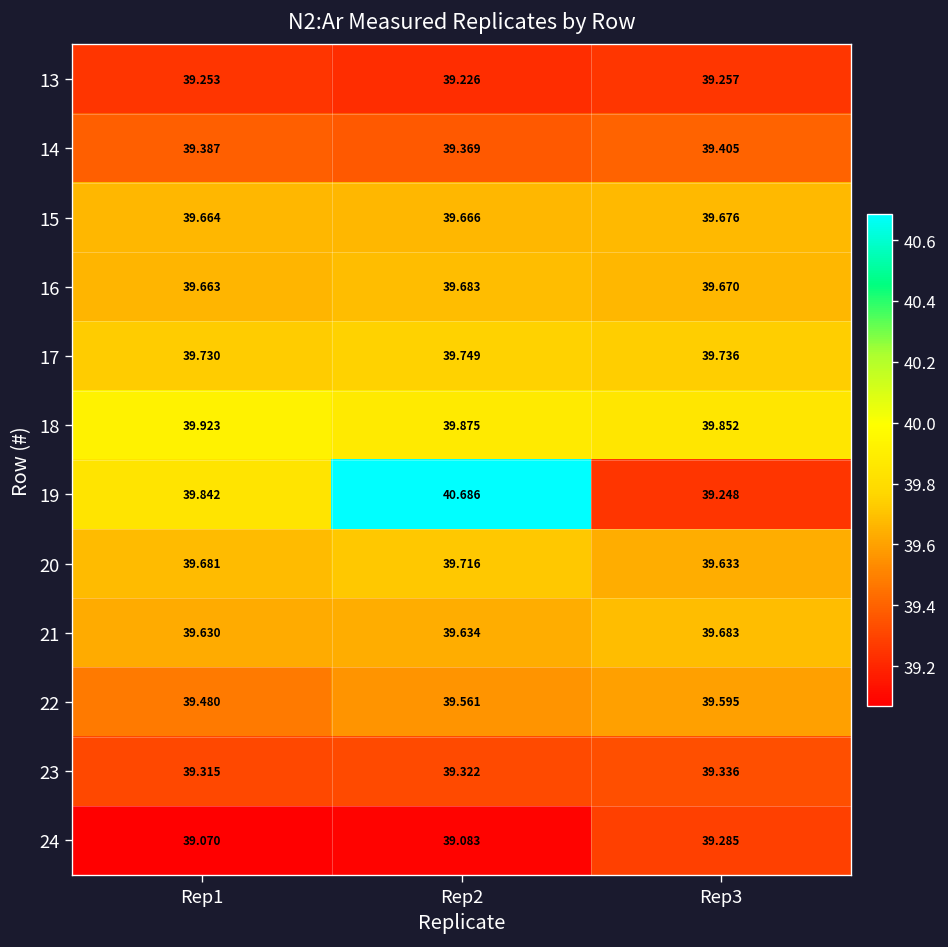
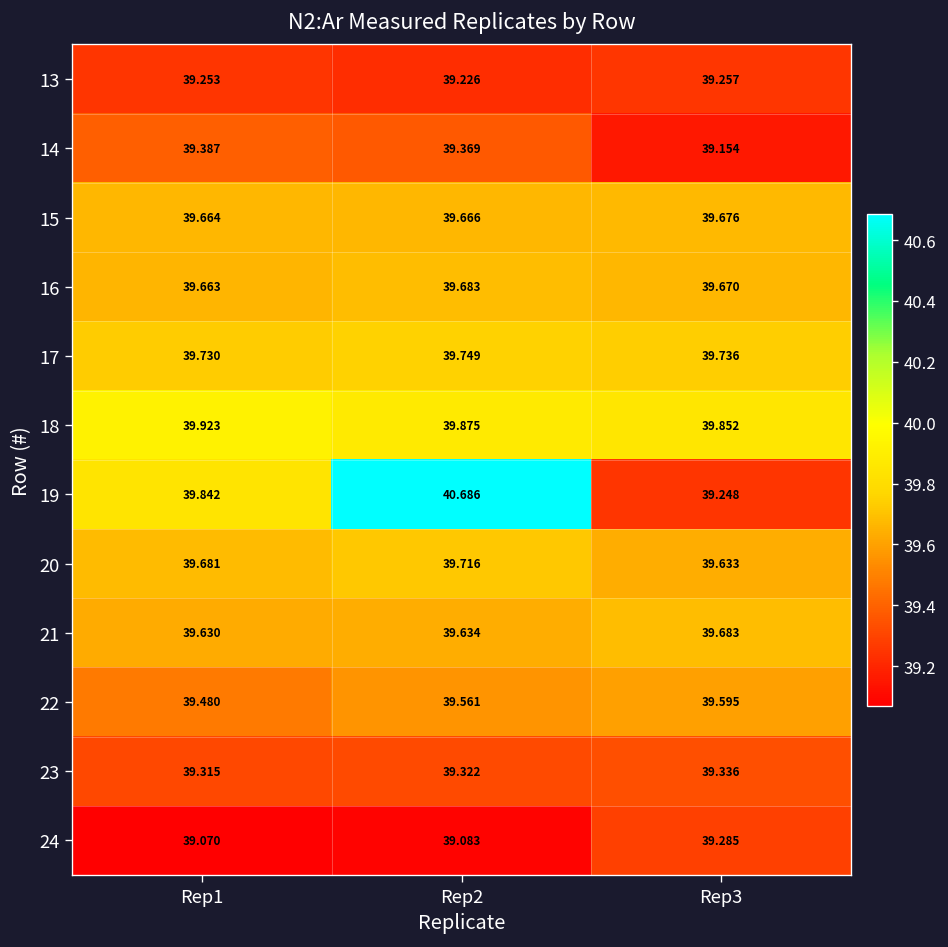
  {
    "13": {
      "Rep1": 39.253,
      "Rep2": 39.226,
      "Rep3": 39.257
    },
    "14": {
      "Rep1": 39.387,
      "Rep2": 39.369,
-     "Rep3": 39.405
+     "Rep3": 39.154
    },
    "15": {
      "Rep1": 39.664,
      "Rep2": 39.666,
      "Rep3": 39.676
    },
    "16": {
      "Rep1": 39.663,
      "Rep2": 39.683,
      "Rep3": 39.670
    },
    "17": {
      "Rep1": 39.730,
      "Rep2": 39.749,
      "Rep3": 39.736
    },
    "18": {
      "Rep1": 39.923,
      "Rep2": 39.875,
      "Rep3": 39.852
    },
    "19": {
      "Rep1": 39.842,
      "Rep2": 40.686,
      "Rep3": 39.248
    },
    "20": {
      "Rep1": 39.681,
      "Rep2": 39.716,
      "Rep3": 39.633
    },
    "21": {
      "Rep1": 39.630,
      "Rep2": 39.634,
      "Rep3": 39.683
    },
    "22": {
      "Rep1": 39.480,
      "Rep2": 39.561,
      "Rep3": 39.595
    },
    "23": {
      "Rep1": 39.315,
      "Rep2": 39.322,
      "Rep3": 39.336
    },
    "24": {
      "Rep1": 39.070,
      "Rep2": 39.083,
      "Rep3": 39.285
    }
  }
